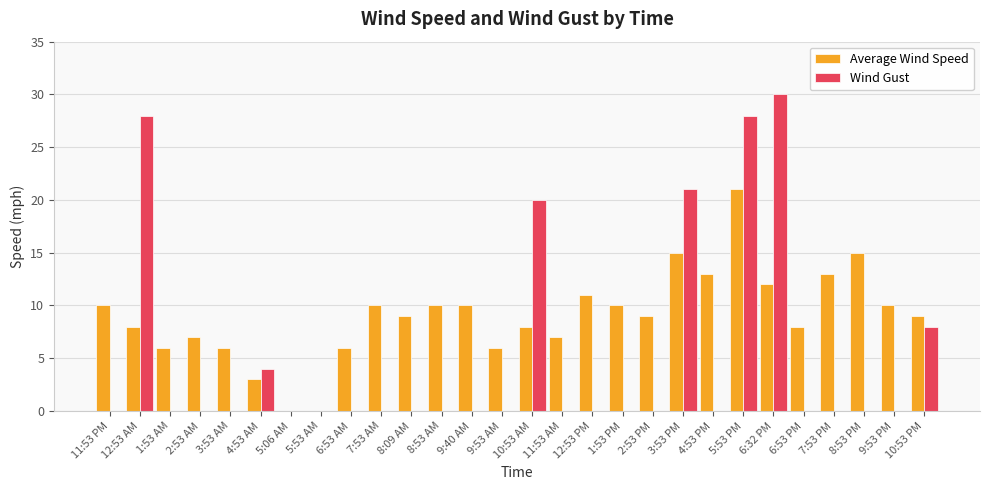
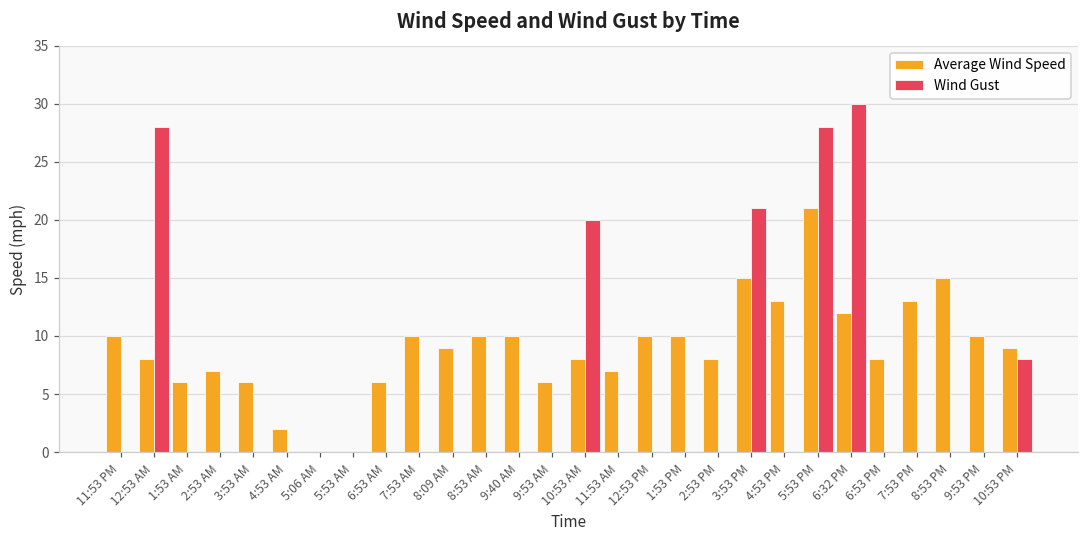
  {
    "Average Wind Speed": {
      "11:53 PM": 10,
      "12:53 AM": 8,
      "1:53 AM": 6,
      "2:53 AM": 7,
      "3:53 AM": 6,
-     "4:53 AM": 3,
+     "4:53 AM": 2,
      "5:06 AM": 0,
      "5:53 AM": 0,
      "6:53 AM": 6,
      "7:53 AM": 10,
      "8:09 AM": 9,
      "8:53 AM": 10,
      "9:40 AM": 10,
      "9:53 AM": 6,
      "10:53 AM": 8,
      "11:53 AM": 7,
-     "12:53 PM": 11,
+     "12:53 PM": 10,
      "1:53 PM": 10,
-     "2:53 PM": 9,
+     "2:53 PM": 8,
      "3:53 PM": 15,
      "4:53 PM": 13,
      "5:53 PM": 21,
      "6:32 PM": 12,
      "6:53 PM": 8,
      "7:53 PM": 13,
      "8:53 PM": 15,
      "9:53 PM": 10,
      "10:53 PM": 9
    },
    "Wind Gust": {
      "11:53 PM": 0,
      "12:53 AM": 28,
      "1:53 AM": 0,
      "2:53 AM": 0,
      "3:53 AM": 0,
-     "4:53 AM": 4,
+     "4:53 AM": 0,
      "5:06 AM": 0,
      "5:53 AM": 0,
      "6:53 AM": 0,
      "7:53 AM": 0,
      "8:09 AM": 0,
      "8:53 AM": 0,
      "9:40 AM": 0,
      "9:53 AM": 0,
      "10:53 AM": 20,
      "11:53 AM": 0,
      "12:53 PM": 0,
      "1:53 PM": 0,
      "2:53 PM": 0,
      "3:53 PM": 21,
      "4:53 PM": 0,
      "5:53 PM": 28,
      "6:32 PM": 30,
      "6:53 PM": 0,
      "7:53 PM": 0,
      "8:53 PM": 0,
      "9:53 PM": 0,
      "10:53 PM": 8
    }
  }
